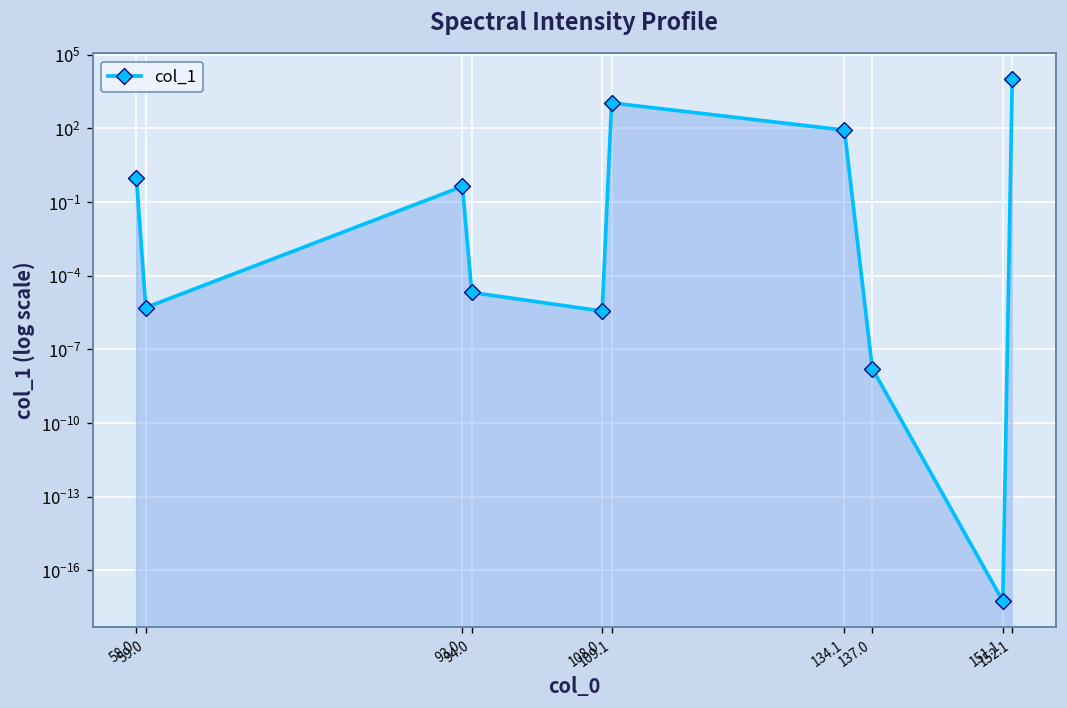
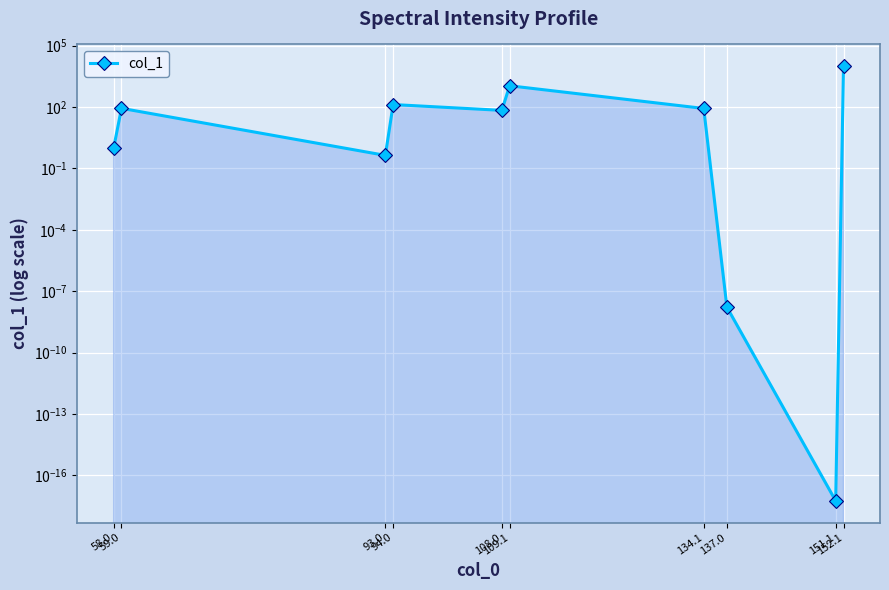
  {
    "58.0": 1,
-   "59.0": 0,
+   "59.0": 90,
    "93.0": 0.4,
-   "94.0": 0,
-   "108.0": 0,
+   "94.0": 100,
+   "108.0": 70,
    "109.1": 1000,
    "134.1": 90,
    "137.0": 0.00000002,
    "151.1": 0.000000000000,
    "152.1": 10000
  }
